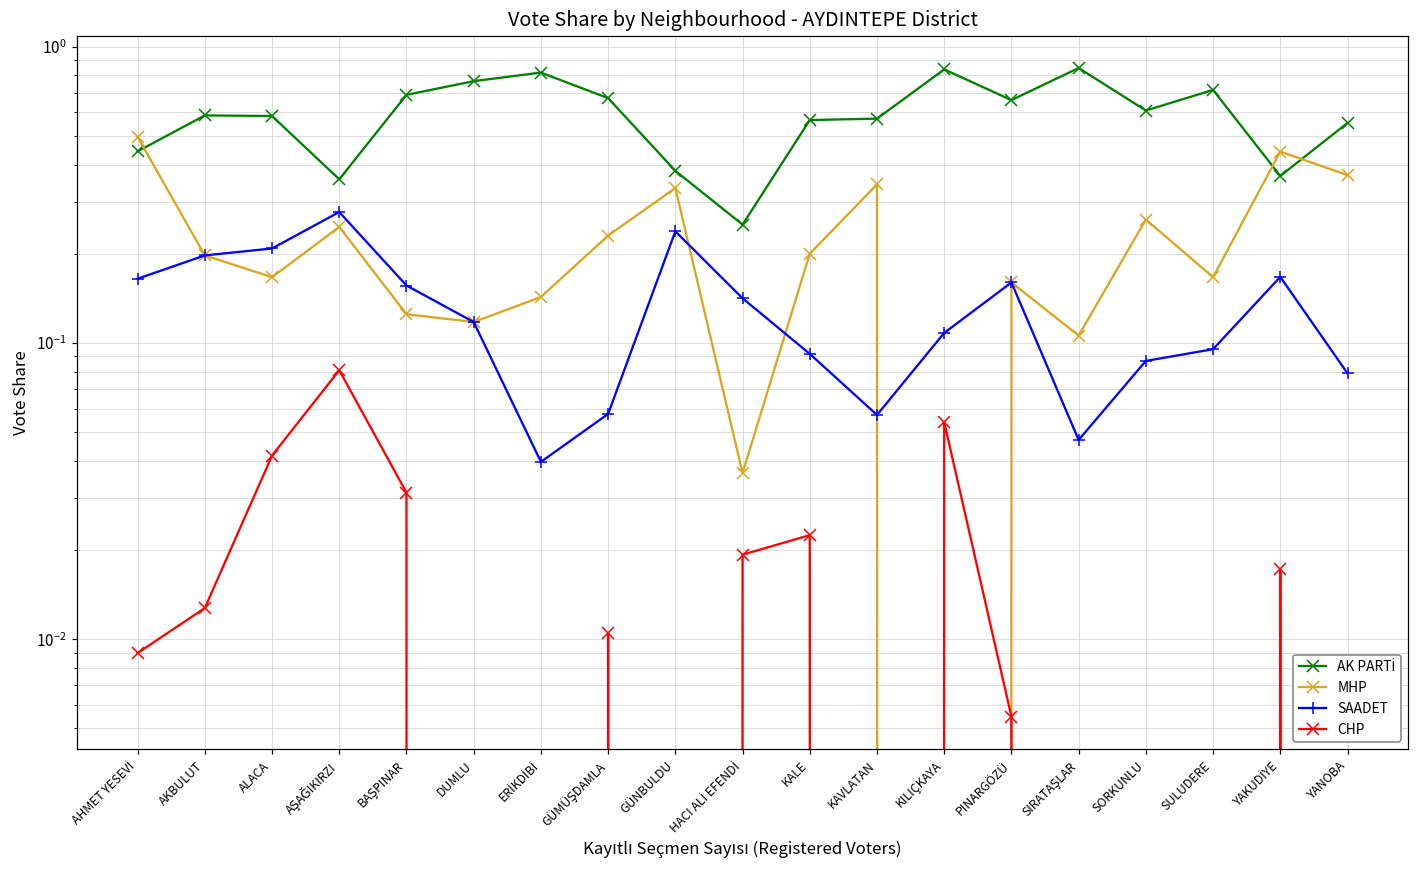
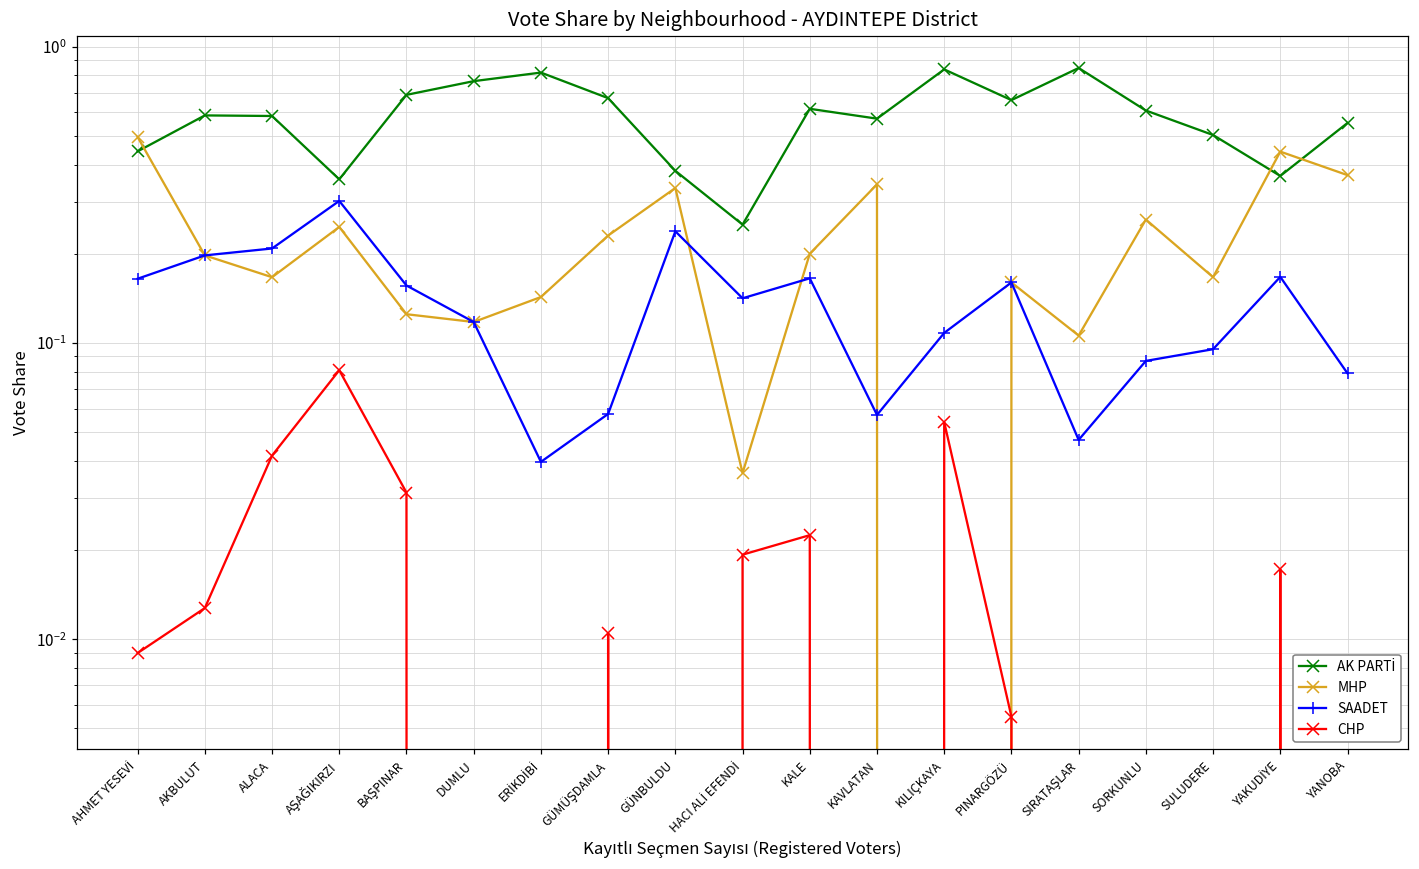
  {
    "AK PARTİ": {
      "AHMET YESEVİ": 0.44,
      "AKBULUT": 0.59,
      "ALACA": 0.58,
      "AŞAĞIKIRZI": 0.36,
      "BAŞPINAR": 0.69,
      "DUMLU": 0.76,
      "ERİKDİBİ": 0.82,
      "GÜMÜŞDAMLA": 0.67,
      "GÜNBULDU": 0.38,
      "HACI ALİ EFENDİ": 0.25,
-     "KALE": 0.57,
+     "KALE": 0.62,
      "KAVLATAN": 0.57,
      "KILIÇKAYA": 0.84,
      "PINARGÖZÜ": 0.66,
      "SIRATAŞLAR": 0.85,
      "SORKUNLU": 0.61,
-     "SULUDERE": 0.71,
+     "SULUDERE": 0.50,
      "YAKUDİYE": 0.37,
      "YANOBA": 0.55
    },
    "MHP": {
      "AHMET YESEVİ": 0.50,
      "ALACA": 0.17,
      "AŞAĞIKIRZI": 0.25,
      "BAŞPINAR": 0.13,
      "ERİKDİBİ": 0.14,
      "GÜMÜŞDAMLA": 0.23,
      "GÜNBULDU": 0.33,
      "HACI ALİ EFENDİ": 0.036,
      "KALE": 0.20,
      "KAVLATAN": 0.34,
      "SIRATAŞLAR": 0.106,
      "SORKUNLU": 0.26,
      "SULUDERE": 0.17,
      "YAKUDİYE": 0.44,
      "YANOBA": 0.37
    },
    "SAADET": {
      "AHMET YESEVİ": 0.16,
      "ALACA": 0.21,
-     "AŞAĞIKIRZI": 0.28,
+     "AŞAĞIKIRZI": 0.30,
      "BAŞPINAR": 0.16,
      "ERİKDİBİ": 0.040,
      "GÜMÜŞDAMLA": 0.058,
      "GÜNBULDU": 0.24,
      "HACI ALİ EFENDİ": 0.14,
-     "KALE": 0.092,
+     "KALE": 0.17,
      "KAVLATAN": 0.057,
      "KILIÇKAYA": 0.108,
      "SIRATAŞLAR": 0.047,
      "SORKUNLU": 0.087,
      "SULUDERE": 0.095,
      "YAKUDİYE": 0.17,
      "YANOBA": 0.079
    },
    "CHP": {
      "AHMET YESEVİ": 0.009,
      "AKBULUT": 0.013,
      "ALACA": 0.042,
      "AŞAĞIKIRZI": 0.081,
      "BAŞPINAR": 0.031,
      "GÜMÜŞDAMLA": 0.0105,
      "HACI ALİ EFENDİ": 0.019,
      "KALE": 0.022,
      "KILIÇKAYA": 0.054,
      "PINARGÖZÜ": 0.0055,
      "YAKUDİYE": 0.017
    }
  }
